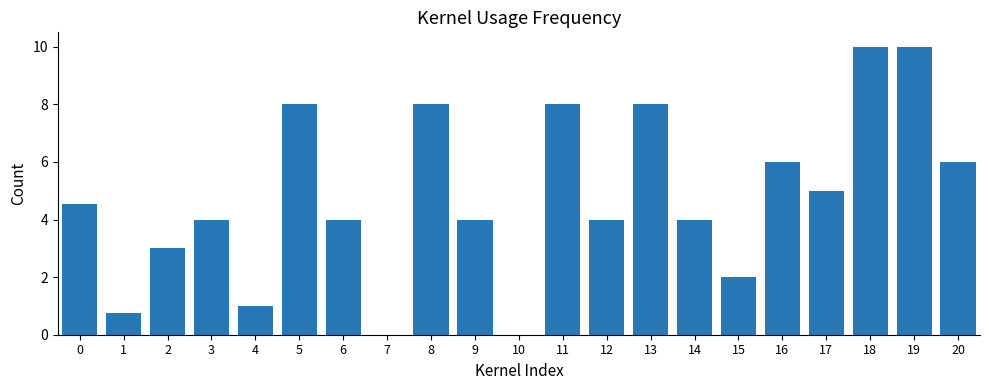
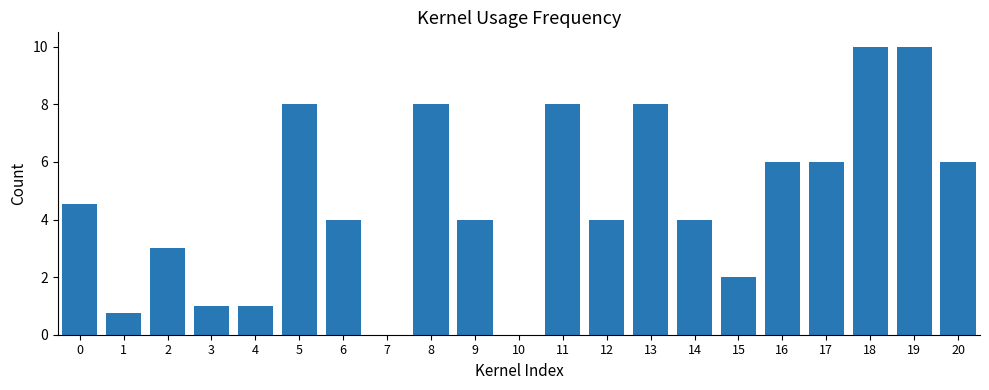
  {
    "0": 4.5,
    "1": 0.8,
    "2": 3,
-   "3": 4,
+   "3": 1,
    "4": 1,
    "5": 8,
    "6": 4,
    "7": 0,
    "8": 8,
    "9": 4,
    "10": 0,
    "11": 8,
    "12": 4,
    "13": 8,
    "14": 4,
    "15": 2,
    "16": 6,
-   "17": 5,
+   "17": 6,
    "18": 10,
    "19": 10,
    "20": 6
  }
